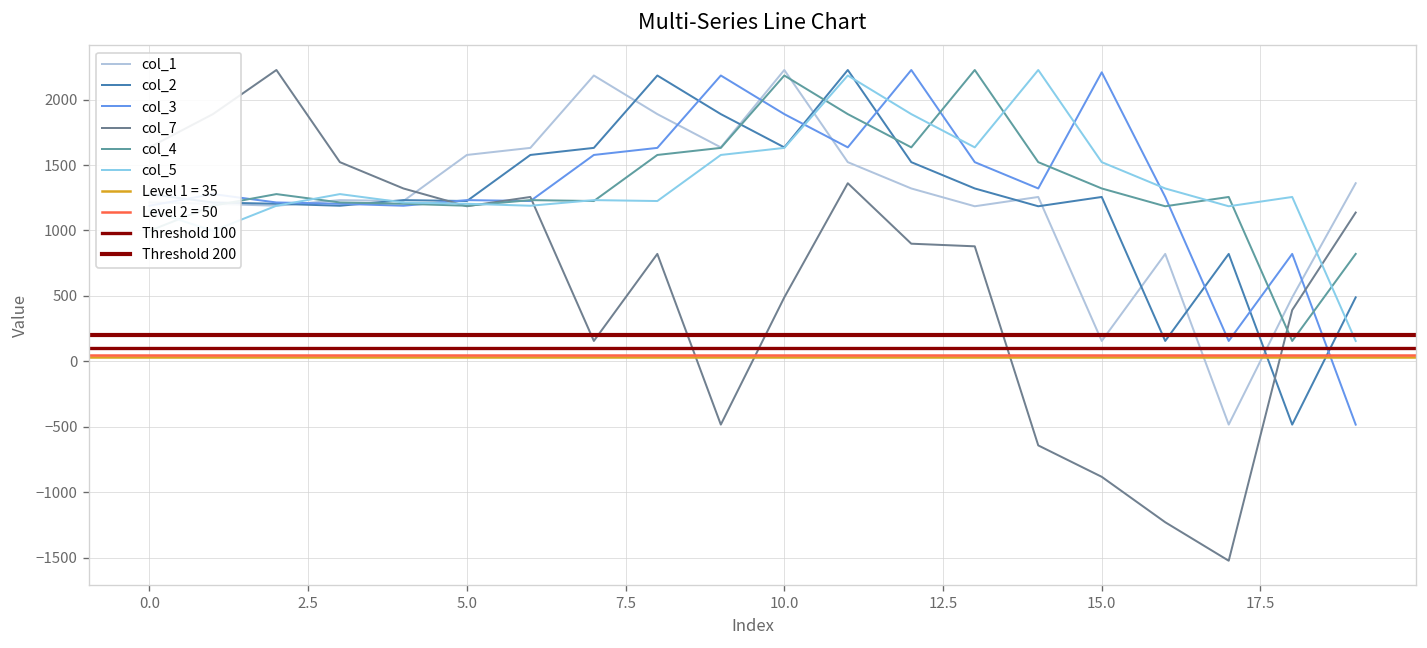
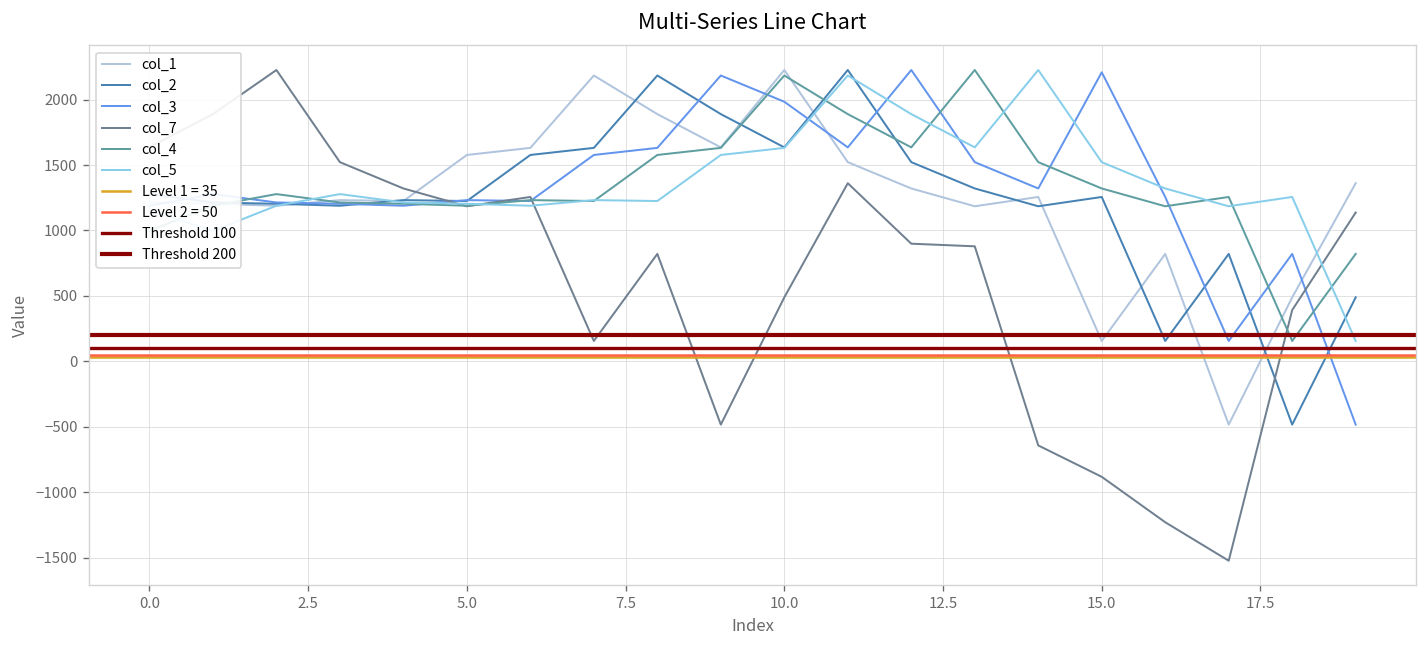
  {
    "col_3": {
-     "10.0": 1890,
+     "10.0": 1980,
      "15.0": 2210
    }
  }
